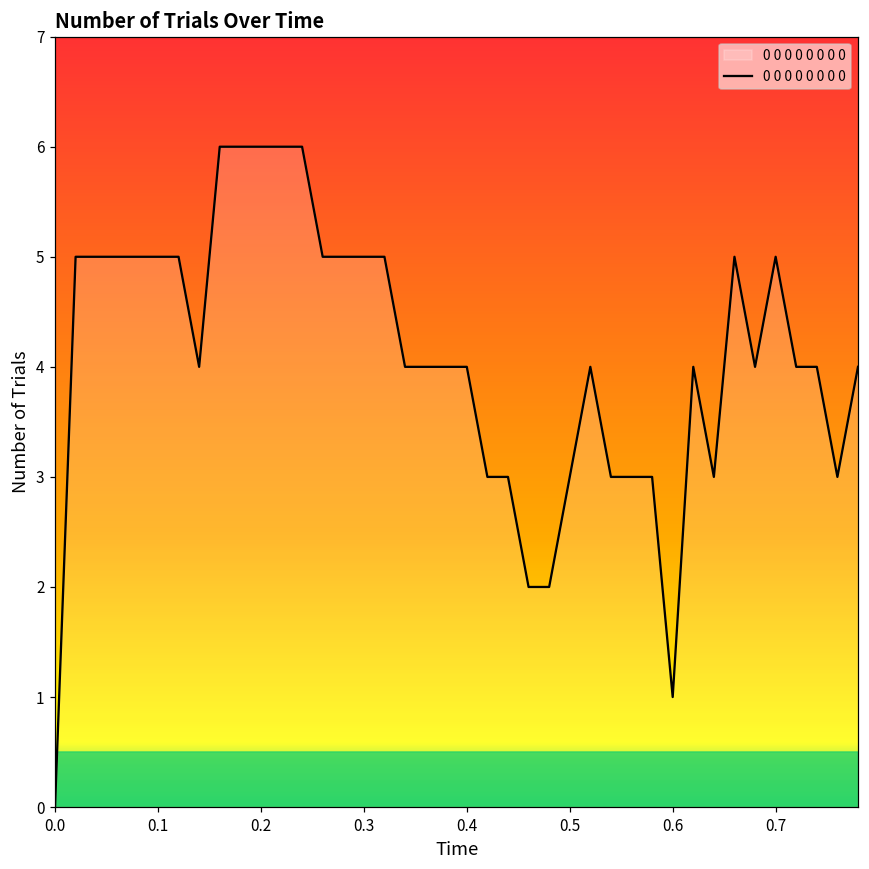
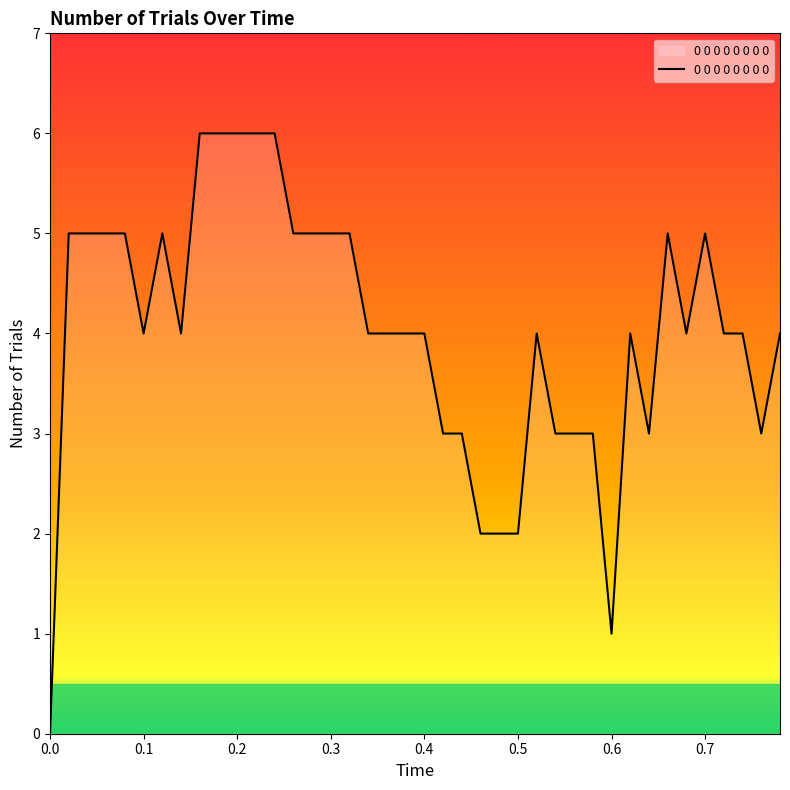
  {
-   "0.1": 5,
+   "0.1": 4,
    "0.2": 6,
    "0.3": 5,
    "0.4": 4,
-   "0.5": 3,
+   "0.5": 2,
    "0.6": 1,
    "0.7": 5
  }
